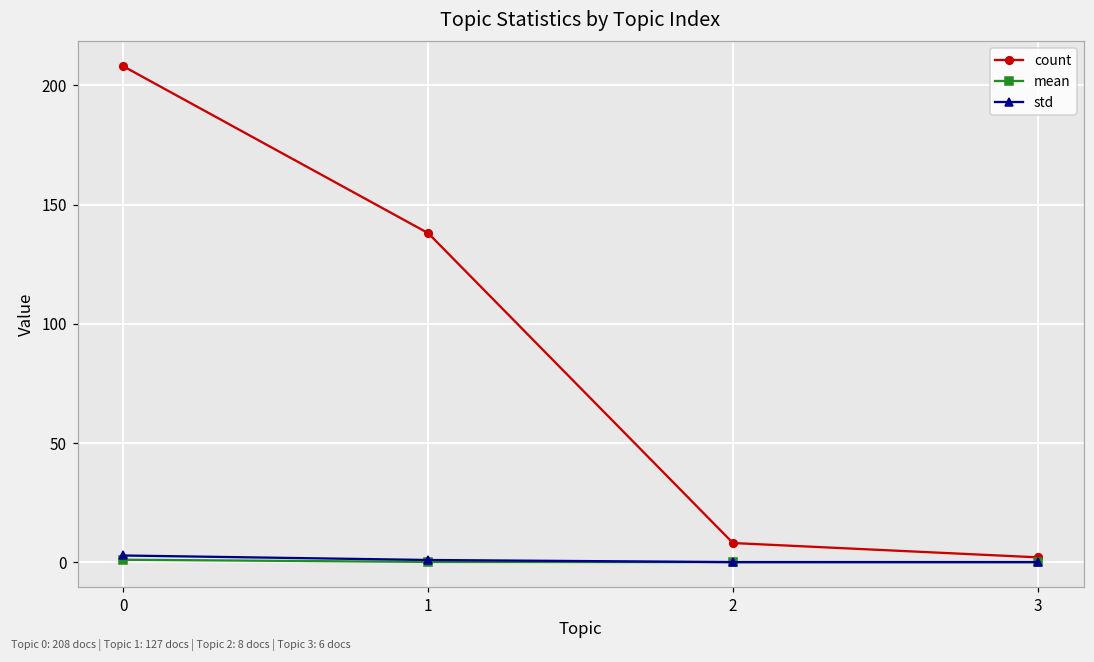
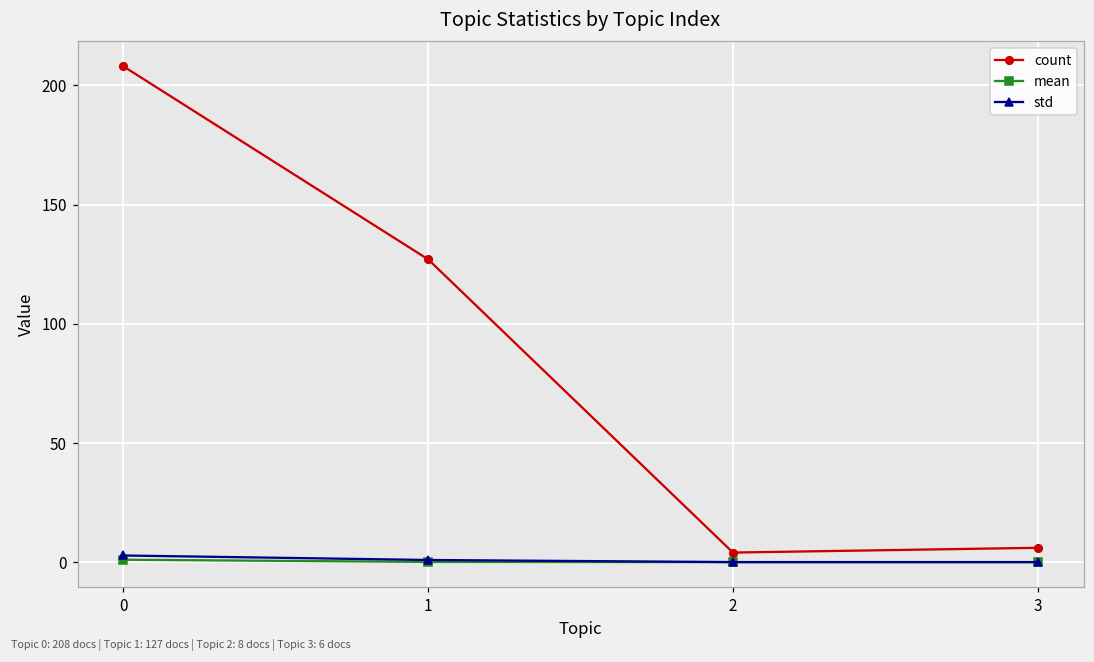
  {
    "count": {
      "0": 208,
-     "1": 138,
-     "2": 8,
-     "3": 2
+     "1": 127,
+     "2": 4,
+     "3": 6
    },
    "mean": {
      "0": 1
    },
    "std": {
      "0": 3
    }
  }
